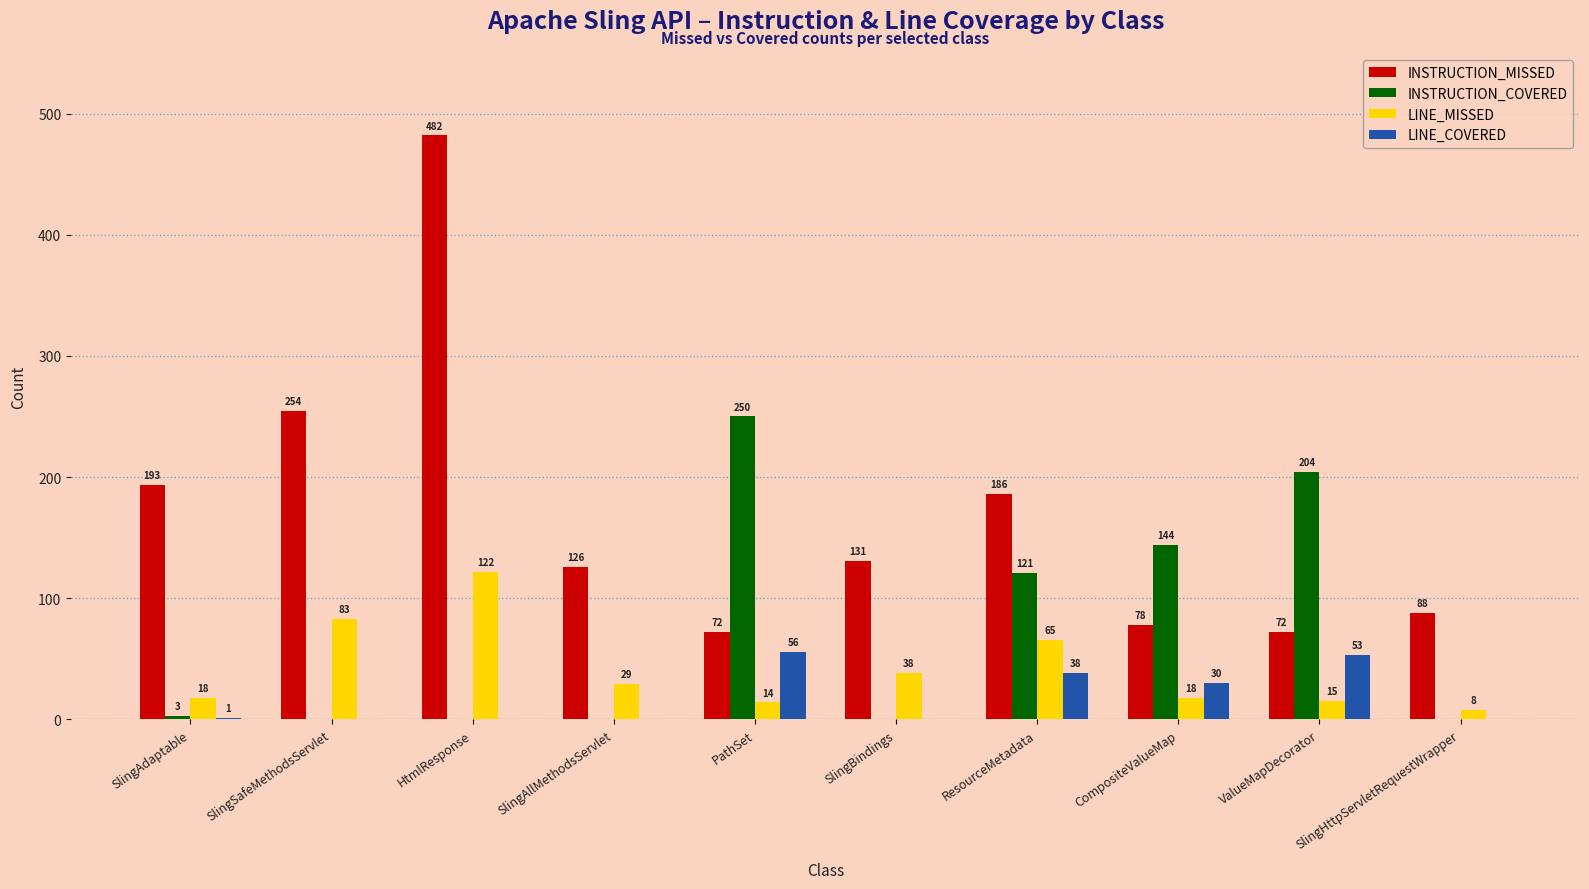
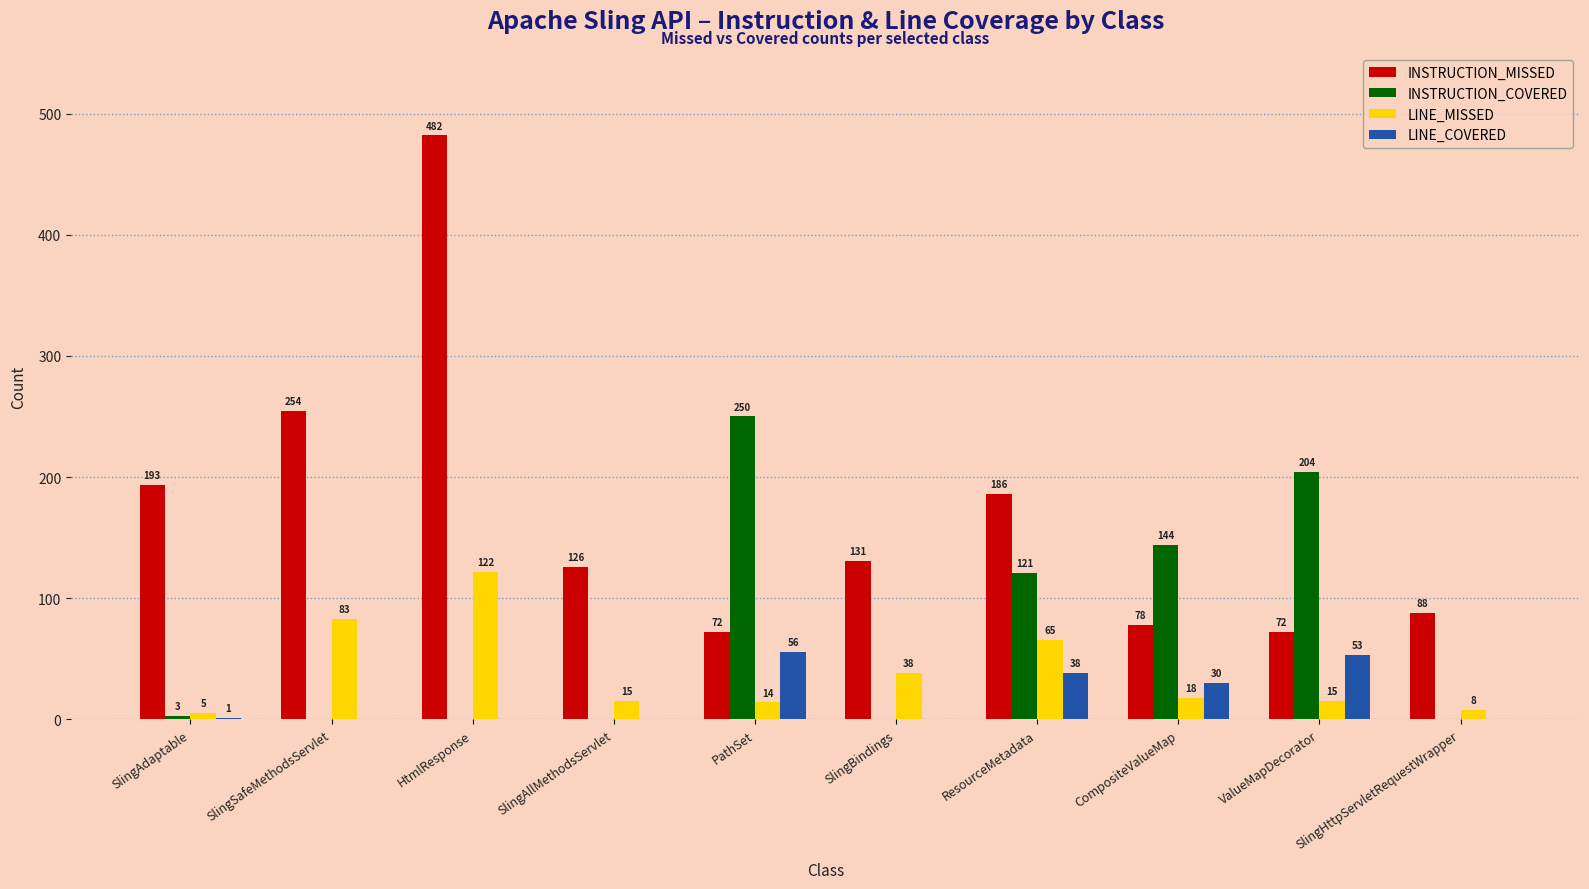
  {
    "INSTRUCTION_MISSED": {
      "SlingAdaptable": 193,
      "HtmlResponse": 482,
      "SlingAllMethodsServlet": 126,
      "PathSet": 72,
      "SlingBindings": 131,
      "ResourceMetadata": 186,
      "CompositeValueMap": 78,
      "ValueMapDecorator": 72,
      "SlingHttpServletRequestWrapper": 88
    },
    "INSTRUCTION_COVERED": {
      "SlingAdaptable": 3,
      "PathSet": 250,
      "ResourceMetadata": 121,
      "CompositeValueMap": 144,
      "ValueMapDecorator": 204
    },
    "LINE_MISSED": {
-     "SlingAdaptable": 18,
+     "SlingAdaptable": 5,
      "SlingSafeMethodsServlet": 83,
      "HtmlResponse": 122,
-     "SlingAllMethodsServlet": 29,
+     "SlingAllMethodsServlet": 15,
      "PathSet": 14,
      "SlingBindings": 38,
      "CompositeValueMap": 18,
      "ValueMapDecorator": 15,
      "SlingHttpServletRequestWrapper": 8
    },
    "LINE_COVERED": {
      "SlingAdaptable": 1,
      "PathSet": 56,
      "ResourceMetadata": 38,
      "CompositeValueMap": 30,
      "ValueMapDecorator": 53
    }
  }
